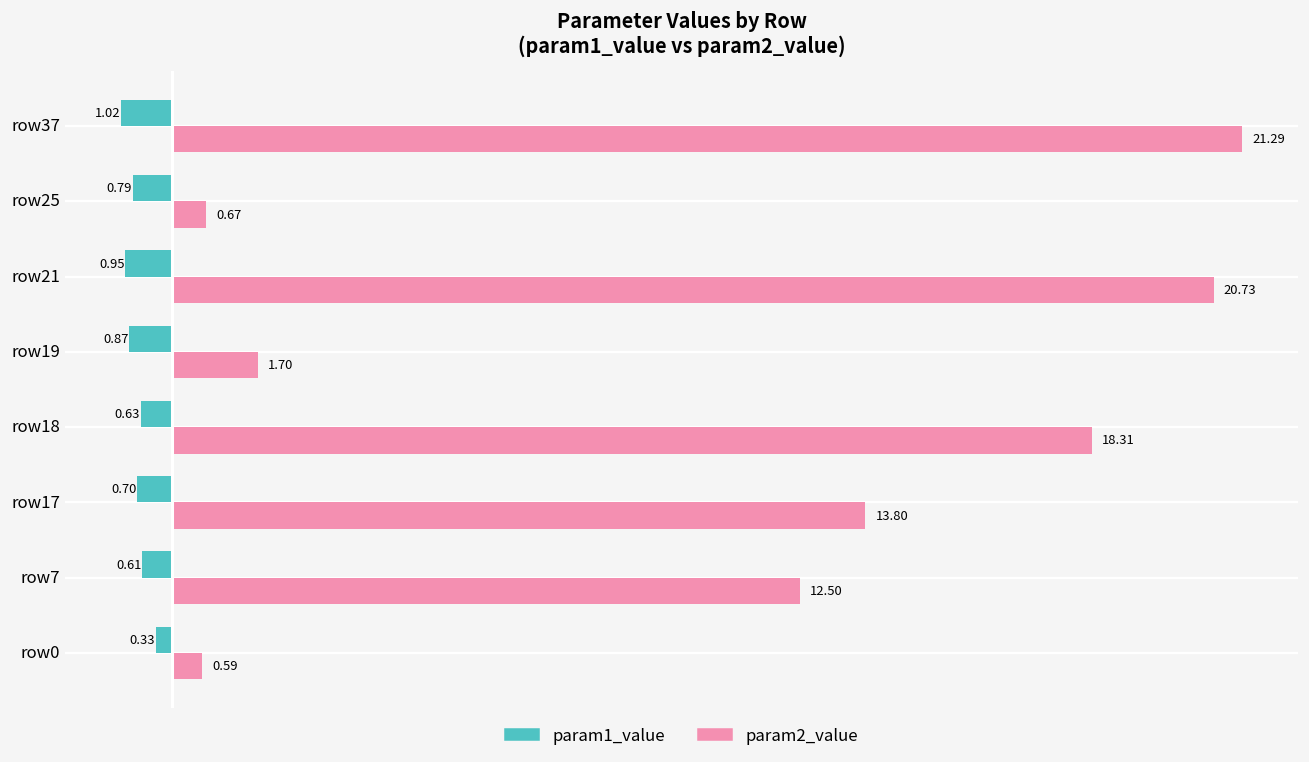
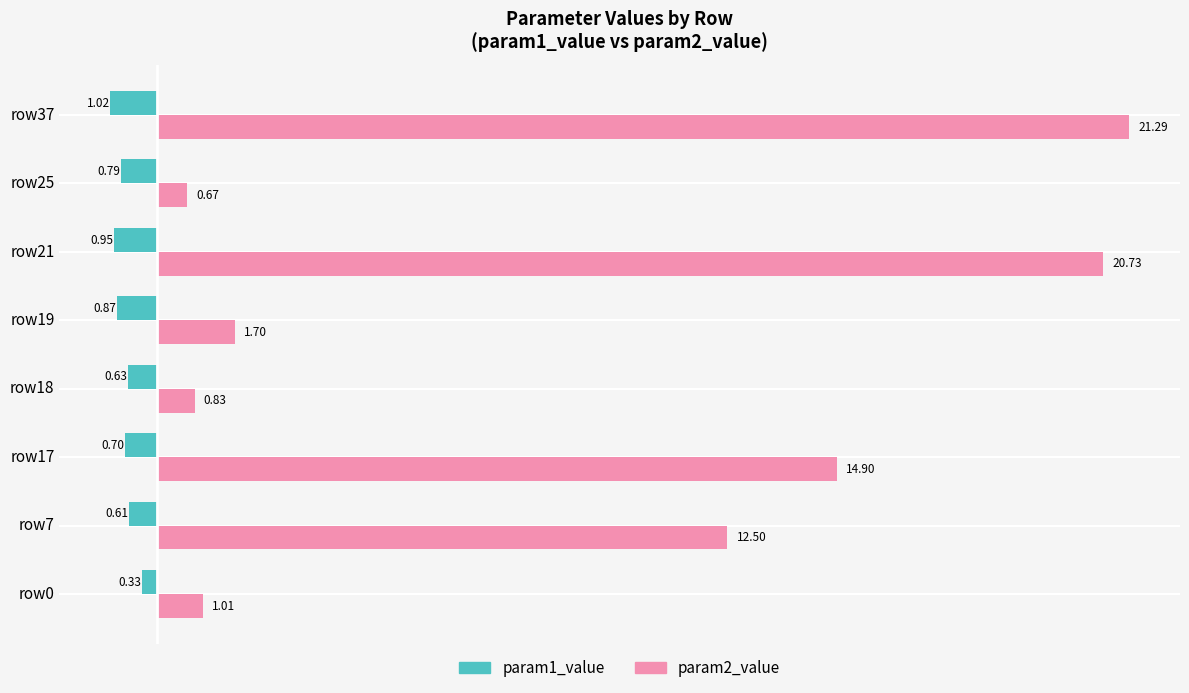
  {
    "param2_value": {
      "row37": 21.29,
      "row25": 0.67,
      "row21": 20.73,
      "row19": 1.70,
-     "row18": 18.31,
-     "row17": 13.80,
+     "row18": 0.83,
+     "row17": 14.90,
      "row7": 12.50,
-     "row0": 0.59
+     "row0": 1.01
    }
  }
